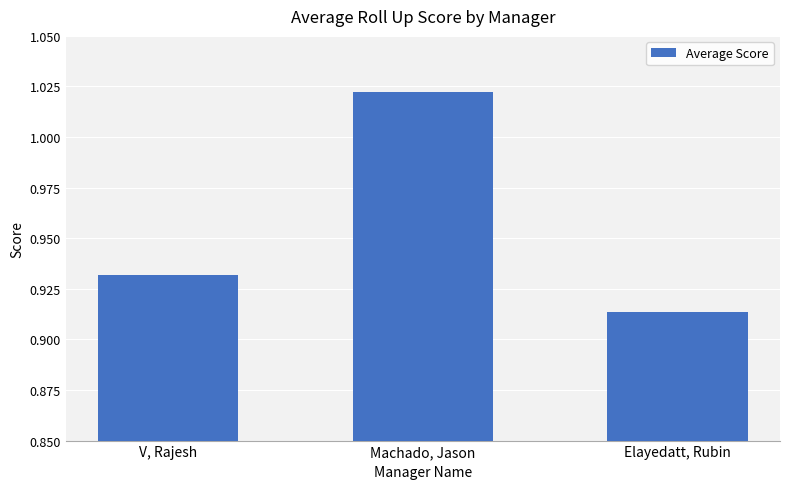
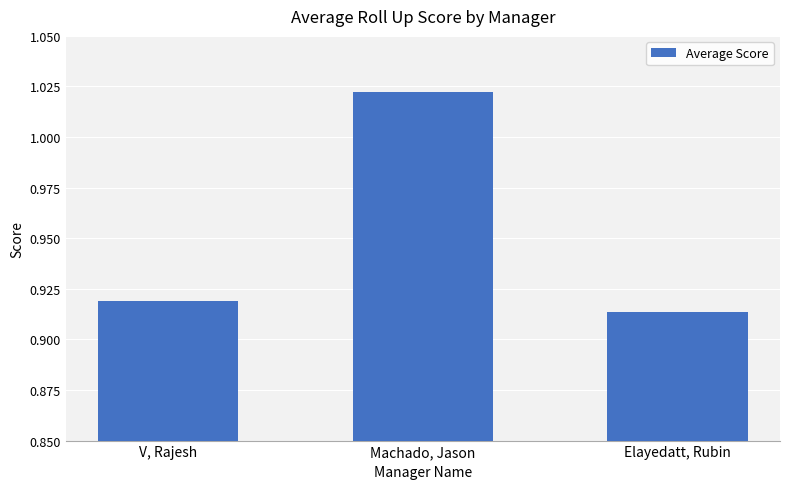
  {
-   "V, Rajesh": 0.932,
+   "V, Rajesh": 0.919,
    "Machado, Jason": 1.022,
    "Elayedatt, Rubin": 0.913
  }
